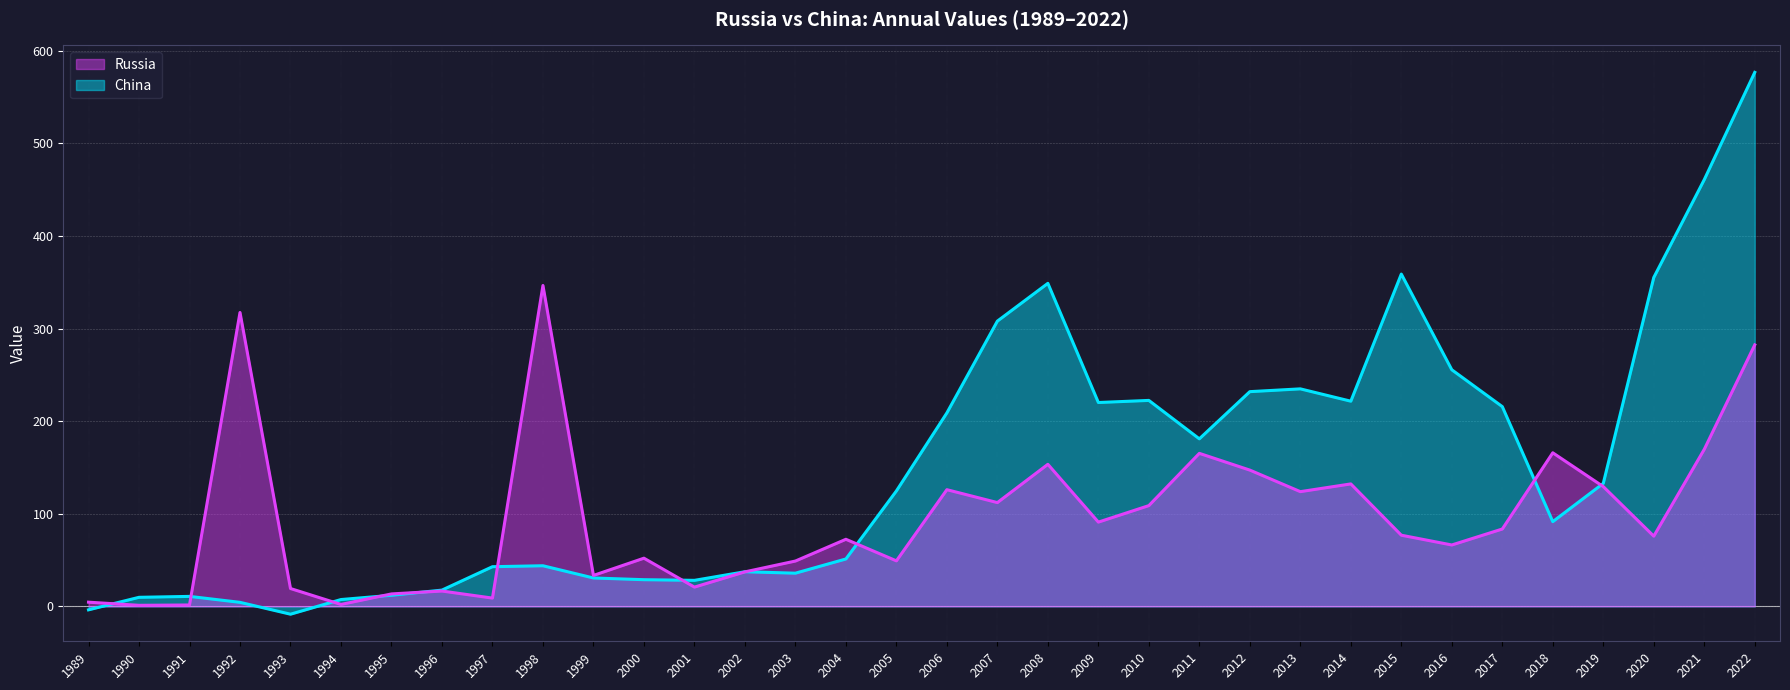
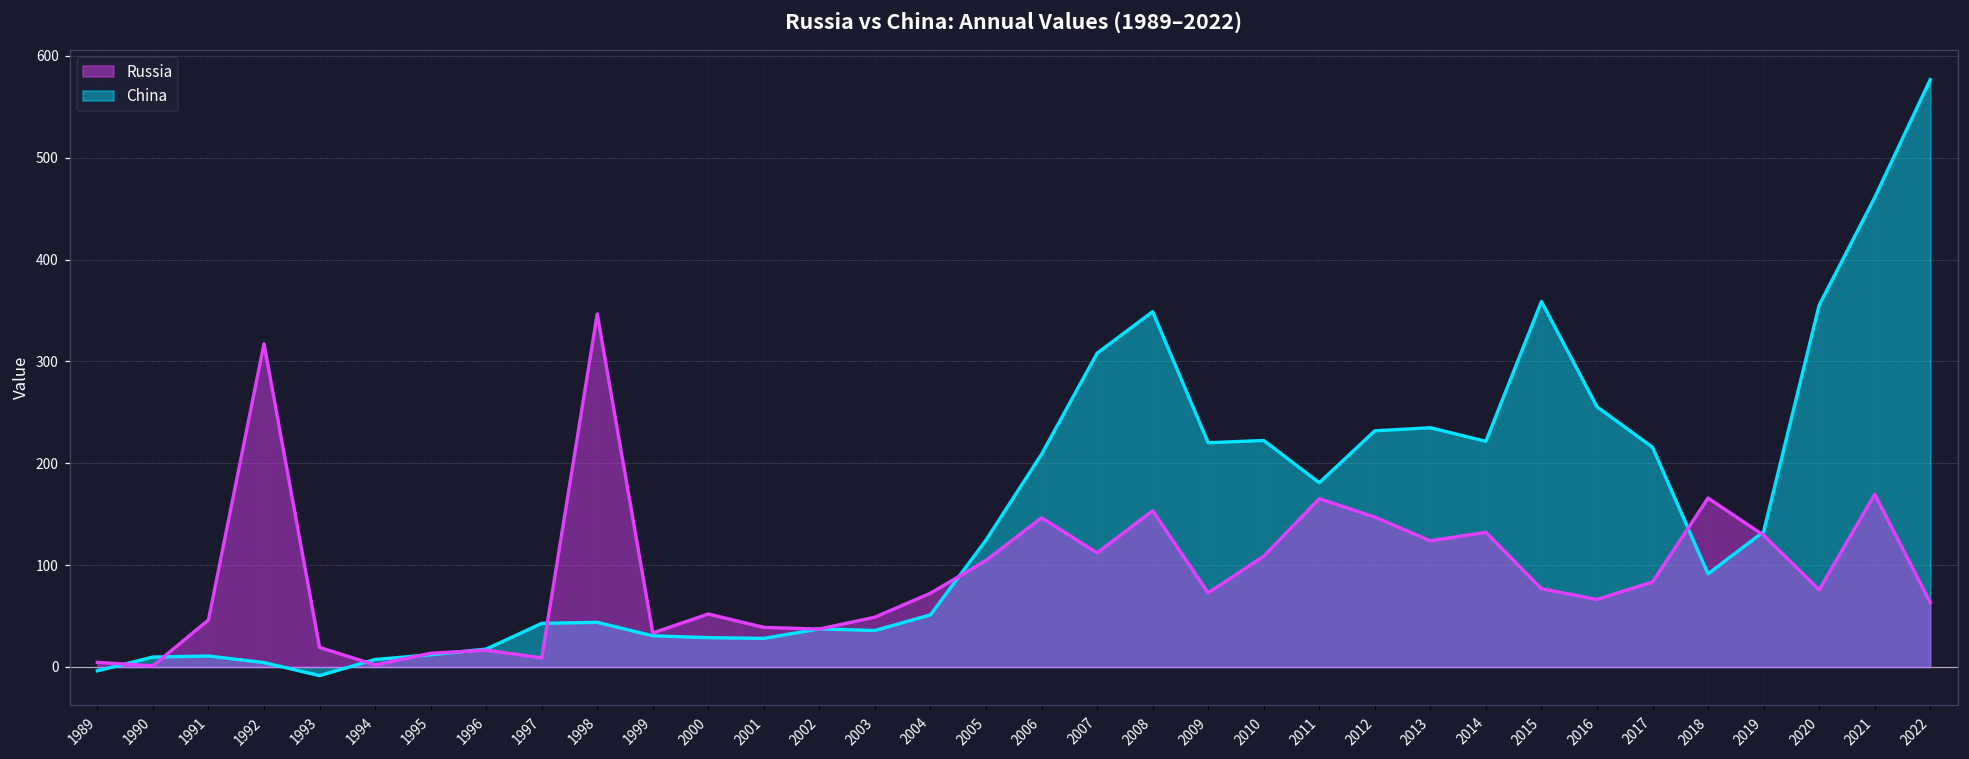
  {
    "Russia": {
      "1989": 0,
      "1990": 0,
-     "1991": 0,
+     "1991": 50,
      "1992": 320,
      "1993": 20,
      "1994": 0,
      "1997": 10,
      "1998": 350,
      "1999": 30,
      "2000": 50,
-     "2001": 20,
+     "2001": 40,
      "2003": 50,
      "2004": 70,
-     "2005": 50,
-     "2006": 130,
+     "2005": 100,
+     "2006": 150,
      "2007": 110,
      "2008": 150,
-     "2009": 90,
+     "2009": 70,
      "2010": 110,
      "2011": 170,
      "2012": 150,
      "2013": 120,
      "2014": 130,
      "2015": 80,
      "2016": 70,
      "2017": 80,
      "2018": 170,
      "2019": 130,
      "2020": 80,
      "2021": 170,
-     "2022": 280
+     "2022": 60
    }
  }
